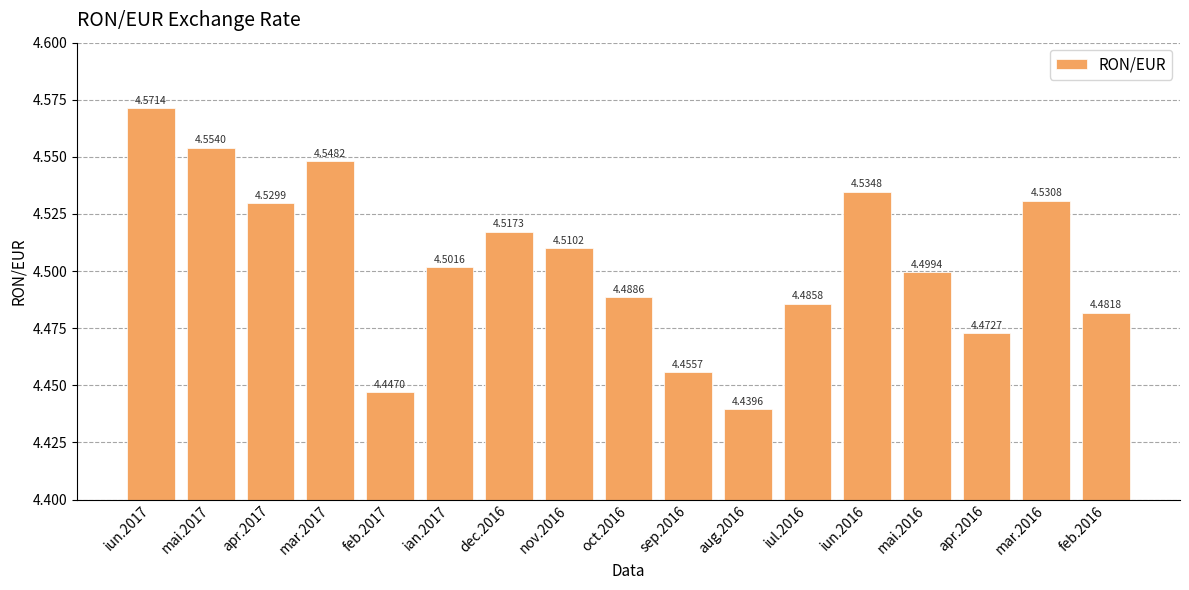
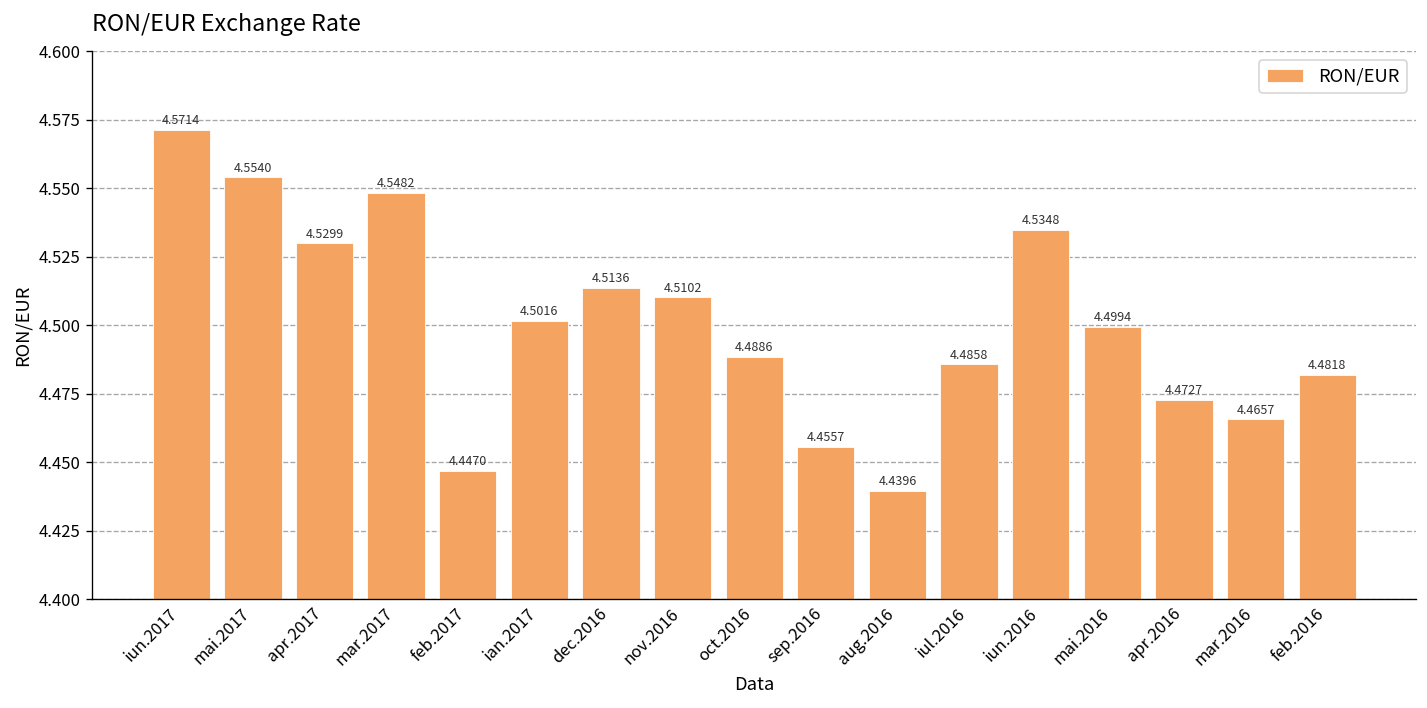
  {
    "iun.2017": 4.5714,
    "mai.2017": 4.5540,
    "apr.2017": 4.5299,
    "mar.2017": 4.5482,
    "feb.2017": 4.4470,
    "ian.2017": 4.5016,
-   "dec.2016": 4.5173,
+   "dec.2016": 4.5136,
    "nov.2016": 4.5102,
    "oct.2016": 4.4886,
    "sep.2016": 4.4557,
    "aug.2016": 4.4396,
    "iul.2016": 4.4858,
    "iun.2016": 4.5348,
    "mai.2016": 4.4994,
    "apr.2016": 4.4727,
-   "mar.2016": 4.5308,
+   "mar.2016": 4.4657,
    "feb.2016": 4.4818
  }
